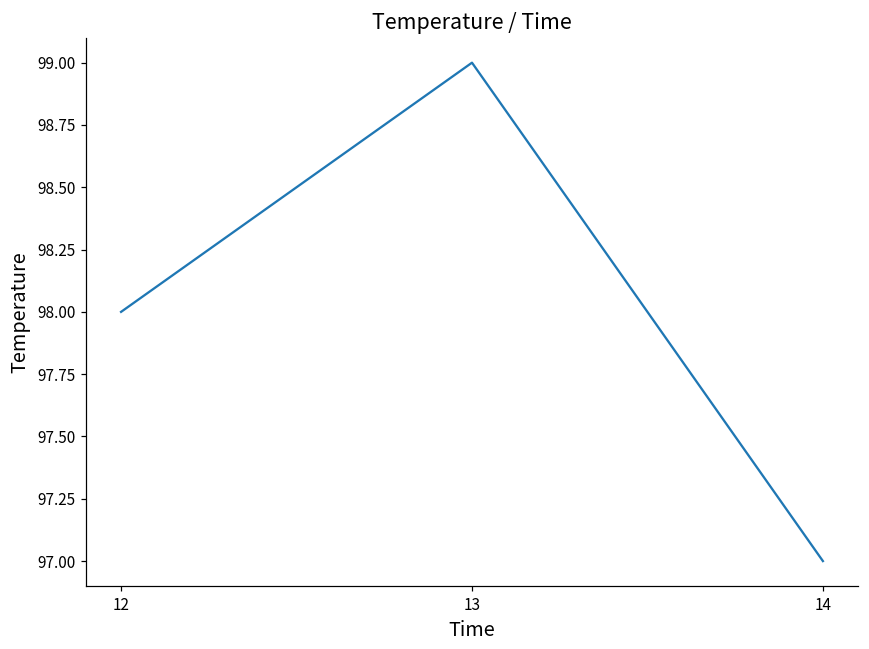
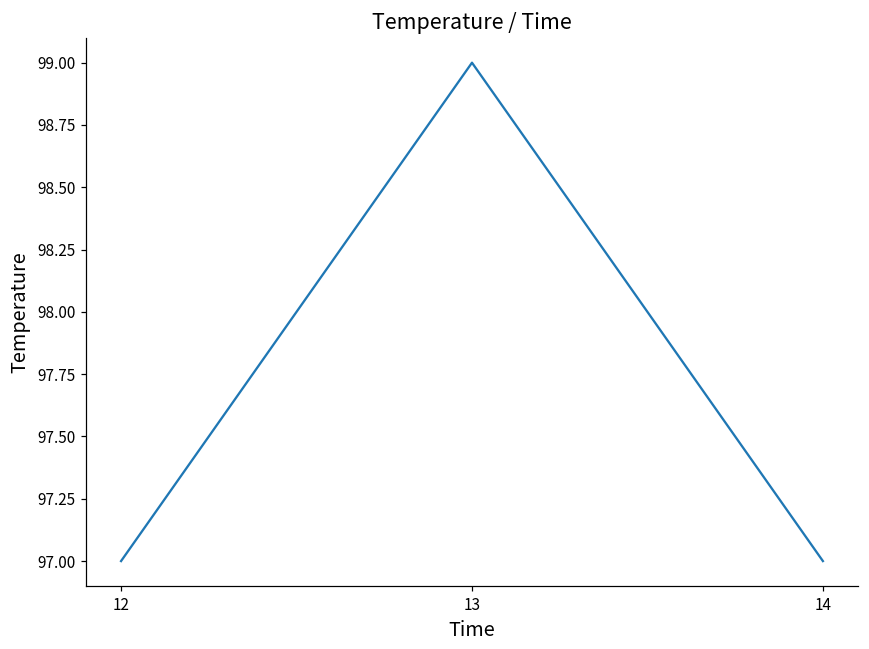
  {
-   "12": 98,
+   "12": 97,
    "13": 99,
    "14": 97
  }
